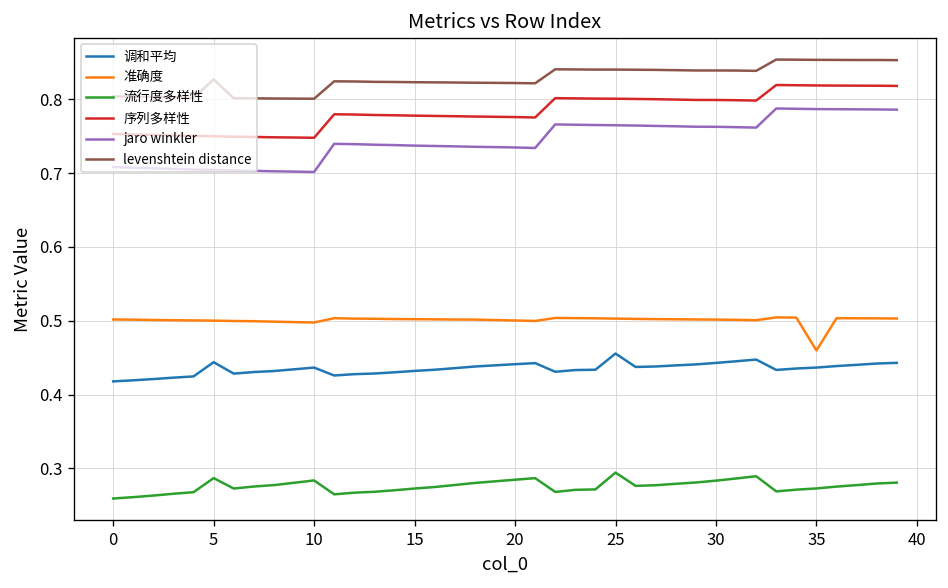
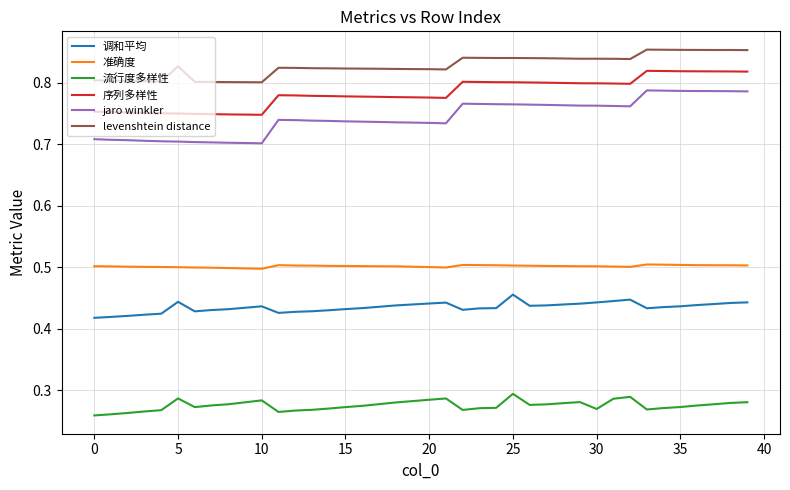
  {
    "调和平均": {
      "0": 0.42,
      "5": 0.44,
      "10": 0.44,
      "15": 0.43,
      "20": 0.44,
      "25": 0.46,
      "30": 0.44,
      "35": 0.44
    },
    "准确度": {
      "0": 0.50,
      "5": 0.50,
      "10": 0.50,
      "15": 0.50,
      "20": 0.50,
      "25": 0.50,
      "30": 0.50,
-     "35": 0.46
+     "35": 0.50
    },
    "流行度多样性": {
      "0": 0.26,
      "5": 0.29,
      "10": 0.28,
      "15": 0.27,
      "20": 0.28,
      "25": 0.29,
-     "30": 0.28,
+     "30": 0.27,
      "35": 0.27
    },
    "序列多样性": {
      "10": 0.75,
      "15": 0.78,
      "20": 0.78,
      "25": 0.80,
      "30": 0.80,
      "35": 0.82
    },
    "jaro winkler": {
      "0": 0.71,
      "5": 0.70,
      "10": 0.70,
      "15": 0.74,
      "20": 0.73,
      "25": 0.76,
      "30": 0.76,
      "35": 0.79
    },
    "levenshtein distance": {
      "10": 0.80,
      "15": 0.82,
      "20": 0.82,
      "25": 0.84,
      "30": 0.84,
      "35": 0.85
    }
  }
